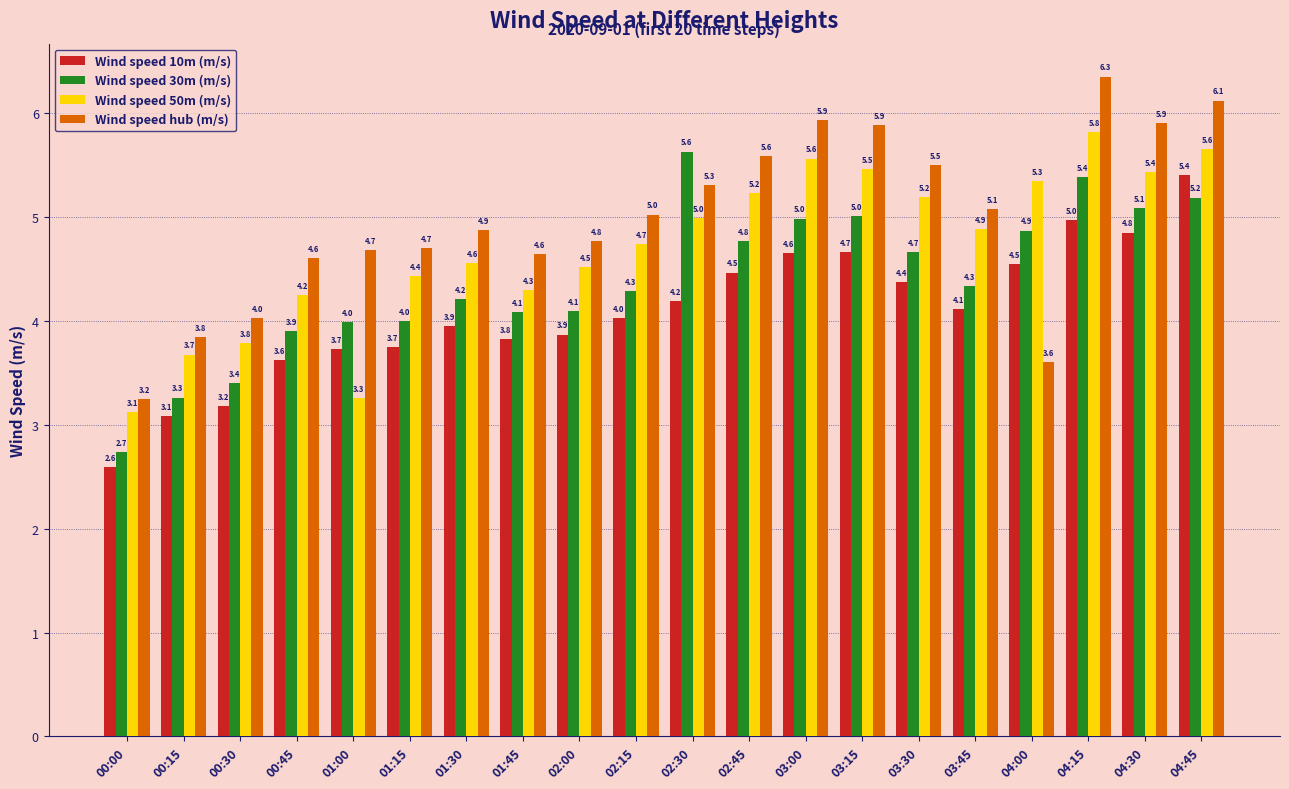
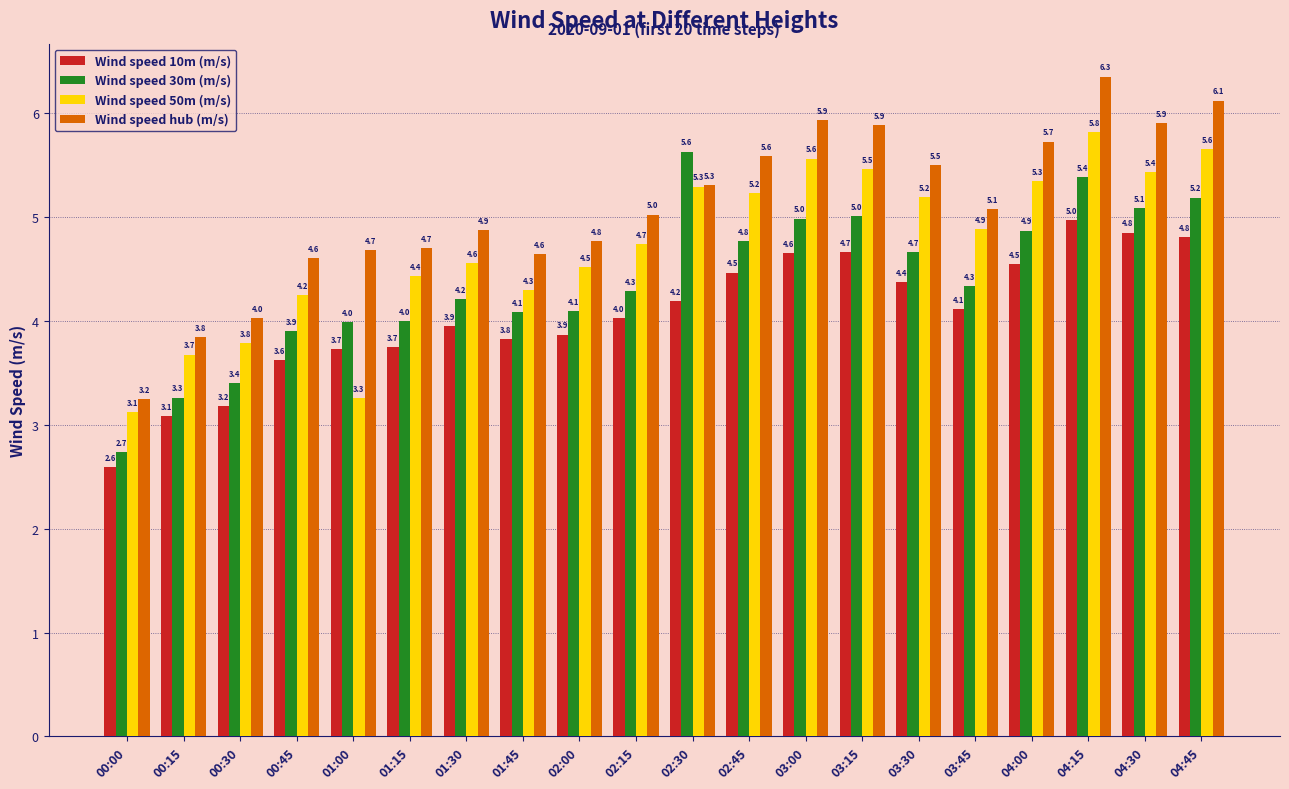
  {
    "Wind speed 10m (m/s)": {
      "00:00": 2.6,
      "00:15": 3.1,
      "00:30": 3.2,
      "00:45": 3.6,
      "01:00": 3.7,
      "01:15": 3.7,
      "01:30": 3.9,
      "01:45": 3.8,
      "02:00": 3.9,
      "02:15": 4.0,
      "02:30": 4.2,
      "02:45": 4.5,
      "03:00": 4.6,
      "03:15": 4.7,
      "03:30": 4.4,
      "03:45": 4.1,
      "04:00": 4.5,
      "04:15": 5.0,
      "04:30": 4.8,
-     "04:45": 5.4
+     "04:45": 4.8
    },
    "Wind speed 30m (m/s)": {
      "00:00": 2.7,
      "00:15": 3.3,
      "00:30": 3.4,
      "00:45": 3.9,
      "01:00": 4.0,
      "01:15": 4.0,
      "01:30": 4.2,
      "01:45": 4.1,
      "02:00": 4.1,
      "02:15": 4.3,
      "02:30": 5.6,
      "02:45": 4.8,
      "03:00": 5.0,
      "03:15": 5.0,
      "03:30": 4.7,
      "03:45": 4.3,
      "04:00": 4.9,
      "04:15": 5.4,
      "04:30": 5.1,
      "04:45": 5.2
    },
    "Wind speed 50m (m/s)": {
      "00:00": 3.1,
      "00:15": 3.7,
      "00:30": 3.8,
      "00:45": 4.2,
      "01:00": 3.3,
      "01:15": 4.4,
      "01:30": 4.6,
      "01:45": 4.3,
      "02:00": 4.5,
      "02:15": 4.7,
-     "02:30": 5.0,
+     "02:30": 5.3,
      "02:45": 5.2,
      "03:00": 5.6,
      "03:15": 5.5,
      "03:30": 5.2,
      "03:45": 4.9,
      "04:00": 5.3,
      "04:15": 5.8,
      "04:30": 5.4,
      "04:45": 5.6
    },
    "Wind speed hub (m/s)": {
      "00:00": 3.2,
      "00:15": 3.8,
      "00:30": 4.0,
      "00:45": 4.6,
      "01:00": 4.7,
      "01:15": 4.7,
      "01:30": 4.9,
      "01:45": 4.6,
      "02:00": 4.8,
      "02:15": 5.0,
      "02:30": 5.3,
      "02:45": 5.6,
      "03:00": 5.9,
      "03:15": 5.9,
      "03:30": 5.5,
      "03:45": 5.1,
-     "04:00": 3.6,
+     "04:00": 5.7,
      "04:15": 6.3,
      "04:30": 5.9,
      "04:45": 6.1
    }
  }
